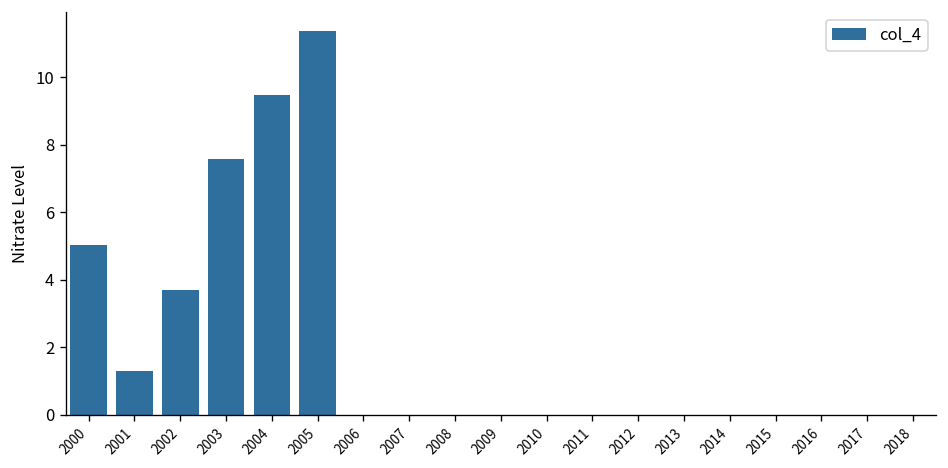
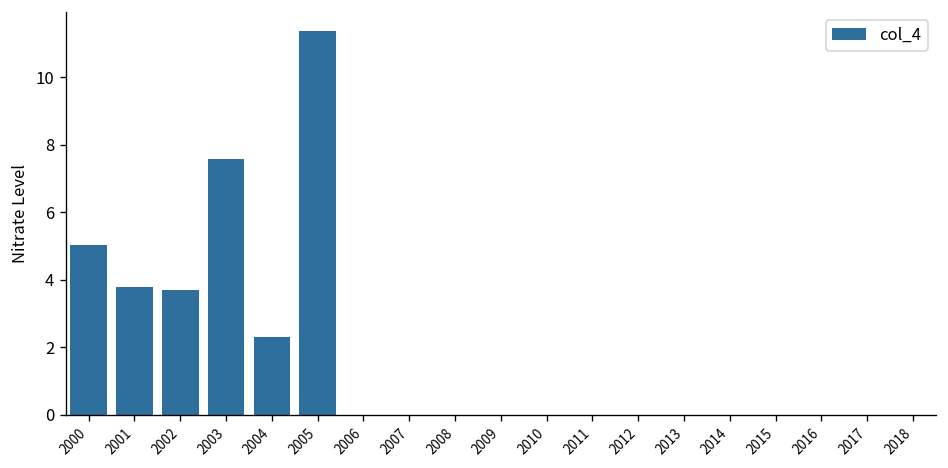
  {
    "2000": 5.0,
-   "2001": 1.3,
+   "2001": 3.8,
    "2002": 3.7,
    "2003": 7.6,
-   "2004": 9.5,
+   "2004": 2.3,
    "2005": 11.4
  }
